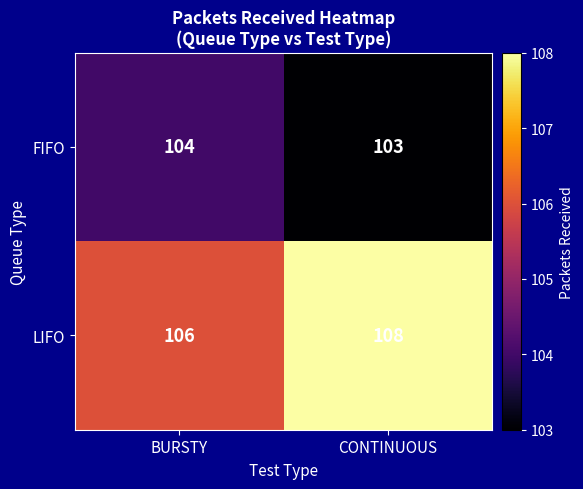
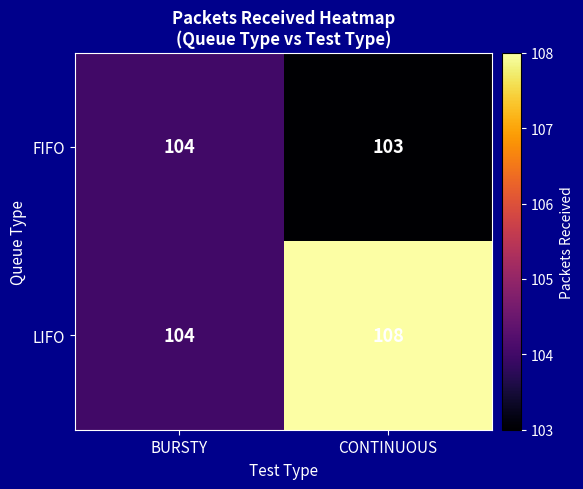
  {
    "FIFO": {
      "BURSTY": 104,
      "CONTINUOUS": 103
    },
    "LIFO": {
-     "BURSTY": 106,
+     "BURSTY": 104,
      "CONTINUOUS": 108
    }
  }
